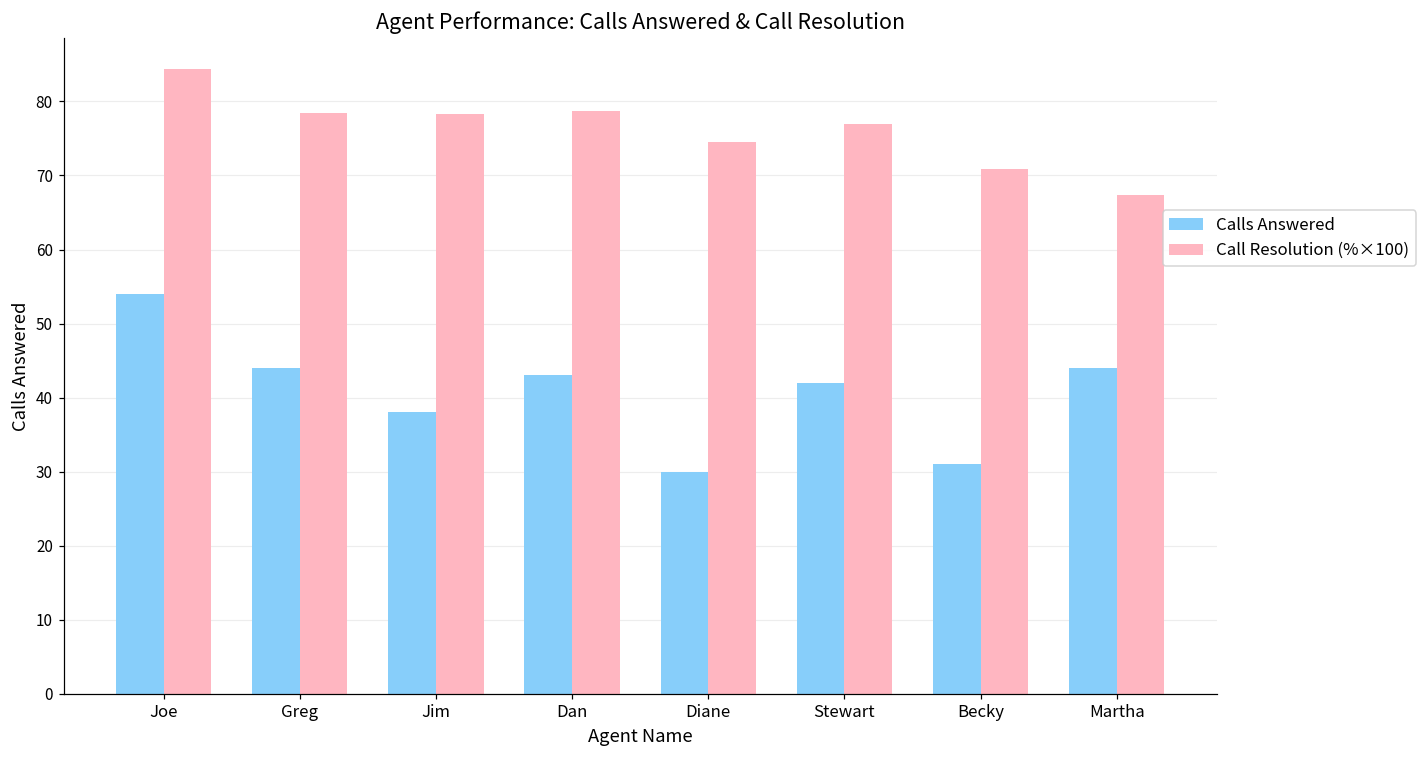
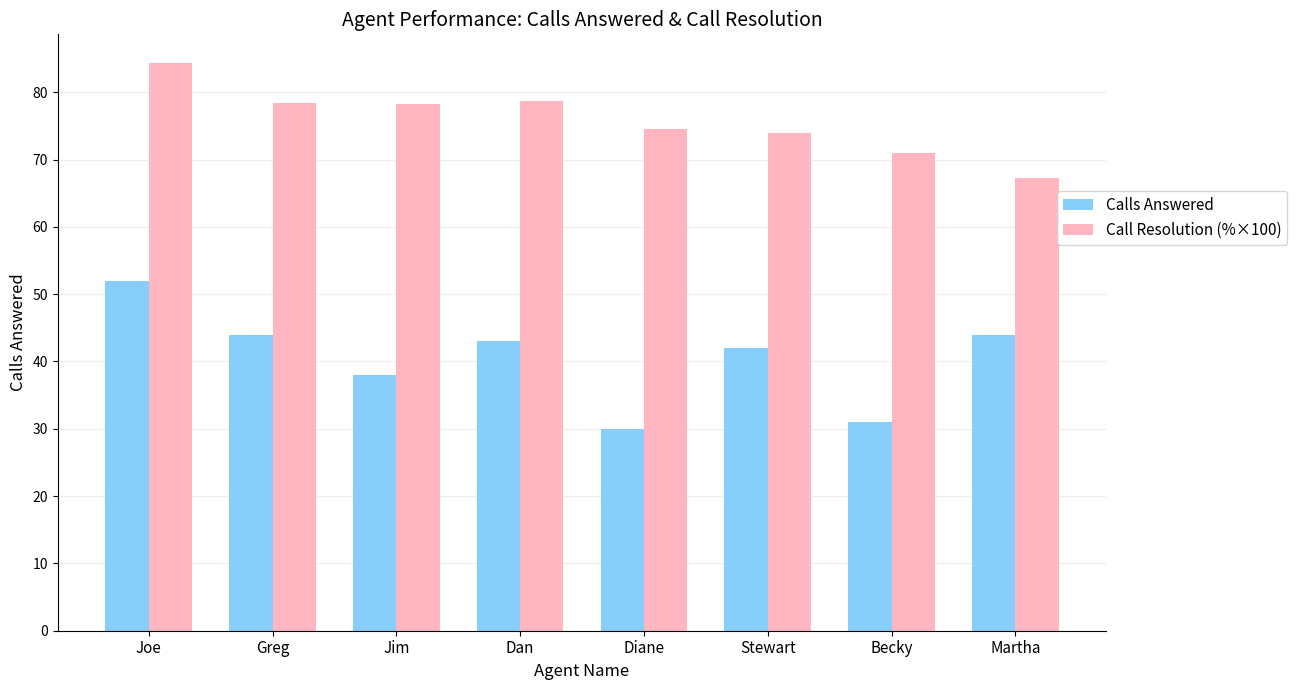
  {
    "Calls Answered": {
-     "Joe": 54,
+     "Joe": 52,
      "Greg": 44,
      "Jim": 38,
      "Dan": 43,
      "Diane": 30,
      "Stewart": 42,
      "Becky": 31,
      "Martha": 44
    },
    "Call Resolution (%×100)": {
      "Joe": 84,
      "Greg": 78,
      "Jim": 78,
      "Dan": 79,
      "Diane": 74,
-     "Stewart": 77,
+     "Stewart": 74,
      "Becky": 71,
      "Martha": 67
    }
  }
